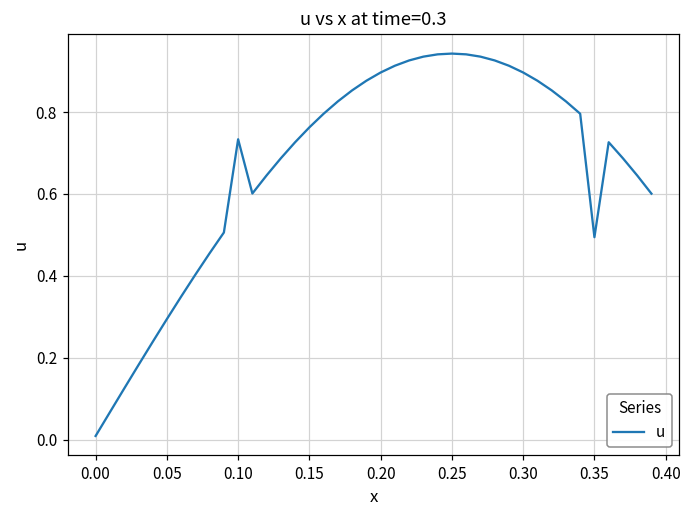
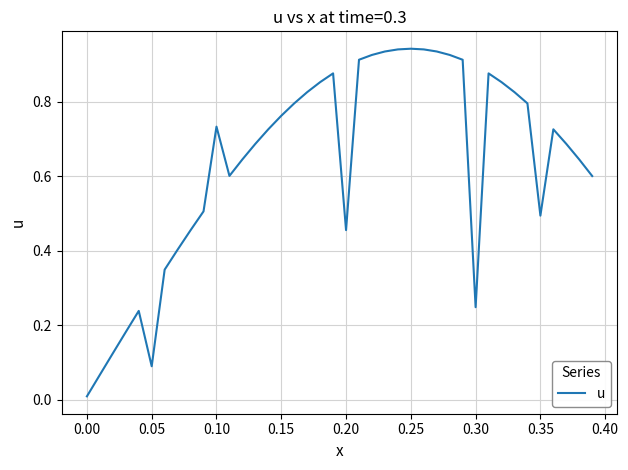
  {
    "0.00": 0.01,
-   "0.05": 0.29,
+   "0.05": 0.09,
    "0.10": 0.73,
    "0.15": 0.76,
-   "0.20": 0.90,
+   "0.20": 0.46,
    "0.25": 0.94,
-   "0.30": 0.90,
+   "0.30": 0.25,
    "0.35": 0.49
  }
